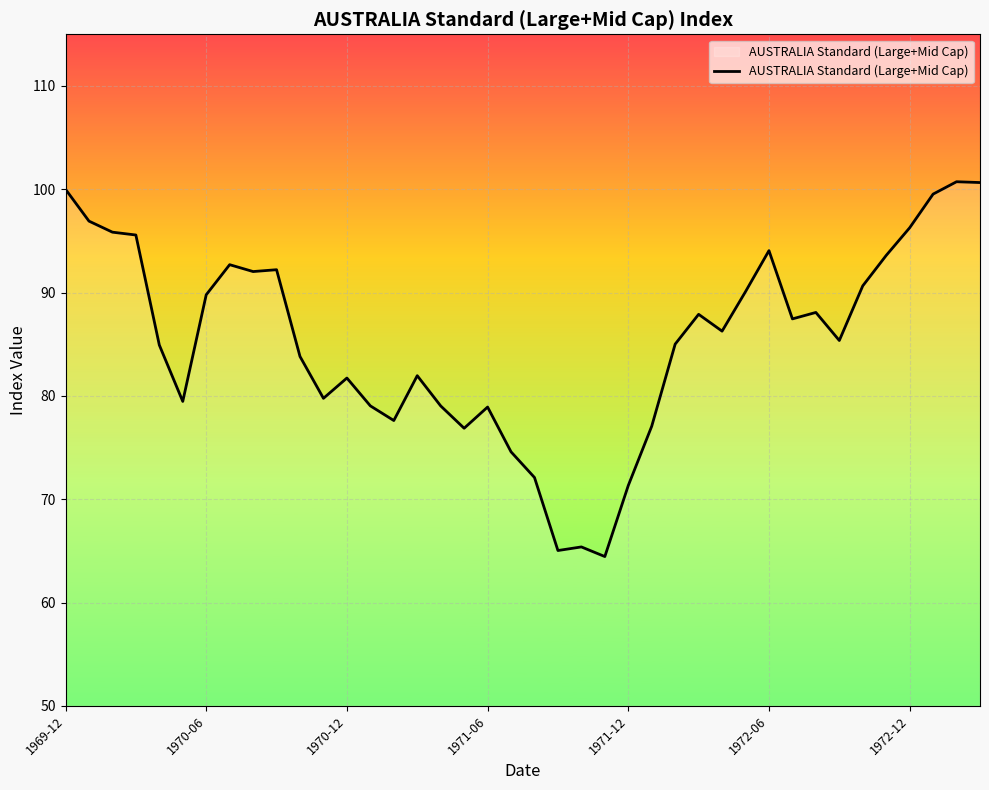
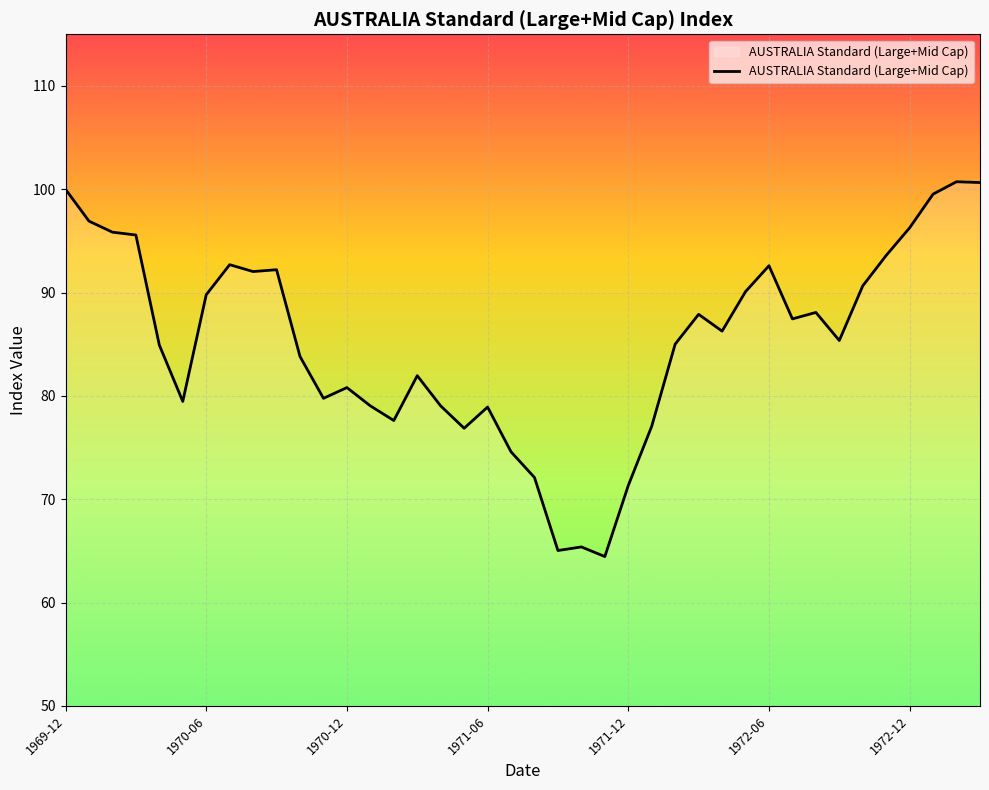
  {
    "1969-12": 100.0,
    "1970-06": 89.8,
-   "1970-12": 81.7,
+   "1970-12": 80.8,
    "1971-06": 78.9,
    "1971-12": 71.3,
-   "1972-06": 94.1,
+   "1972-06": 92.6,
    "1972-12": 96.3
  }
